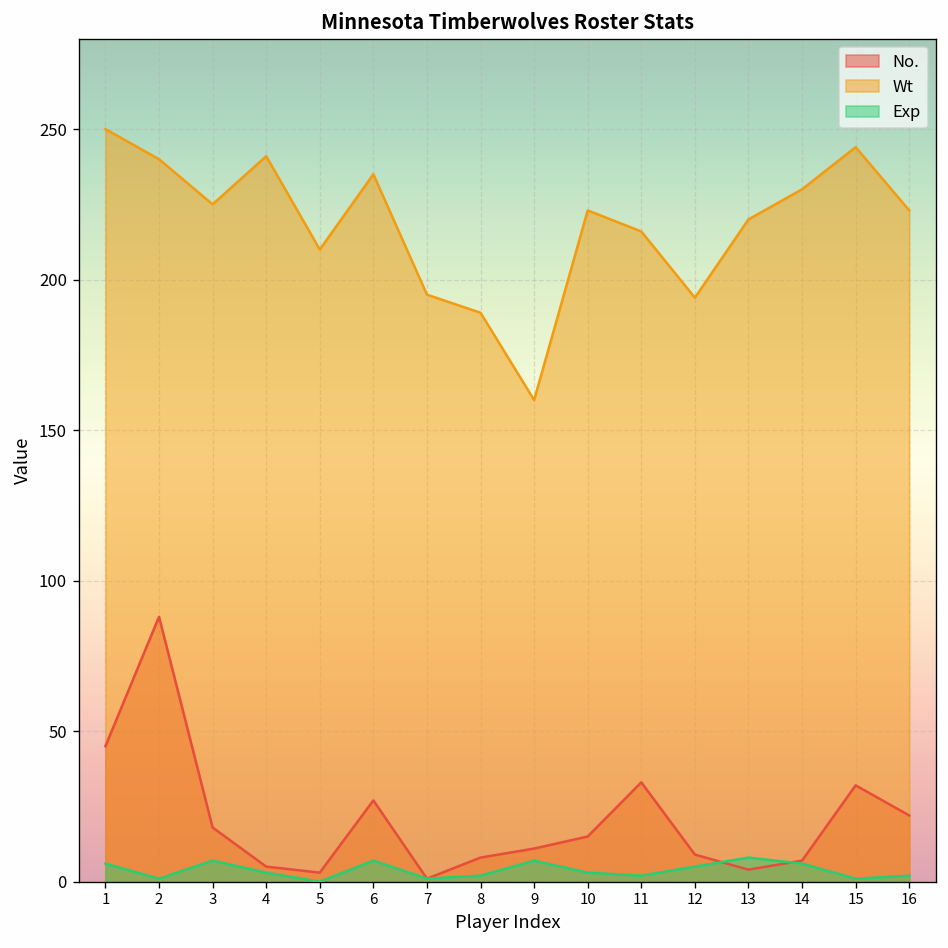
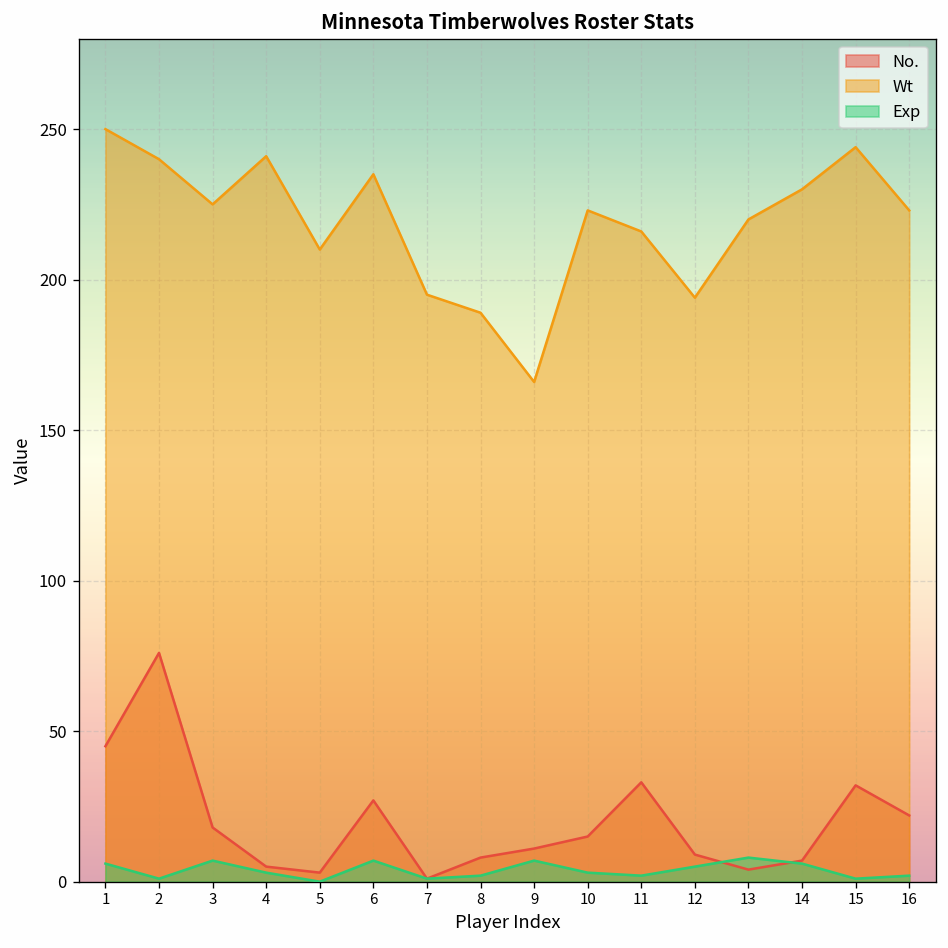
  {
    "No.": {
      "1": 45,
-     "2": 88,
+     "2": 76,
      "3": 18,
      "4": 5,
      "5": 3,
      "6": 27,
      "8": 8,
      "9": 11,
      "10": 15,
      "11": 33,
      "12": 9,
      "13": 4,
      "15": 32,
      "16": 22
    },
    "Wt": {
      "1": 250,
      "2": 240,
      "3": 225,
      "4": 241,
      "5": 210,
      "6": 235,
      "7": 195,
      "8": 189,
-     "9": 160,
+     "9": 166,
      "10": 223,
      "11": 216,
      "12": 194,
      "13": 220,
      "14": 230,
      "15": 244,
      "16": 223
    },
    "Exp": {
      "1": 6,
      "2": 1,
      "3": 7,
      "4": 3,
      "5": 0,
      "6": 7,
      "8": 2,
      "9": 7,
      "10": 3,
      "11": 2,
      "12": 5,
      "13": 8,
      "15": 1,
      "16": 2
    }
  }
